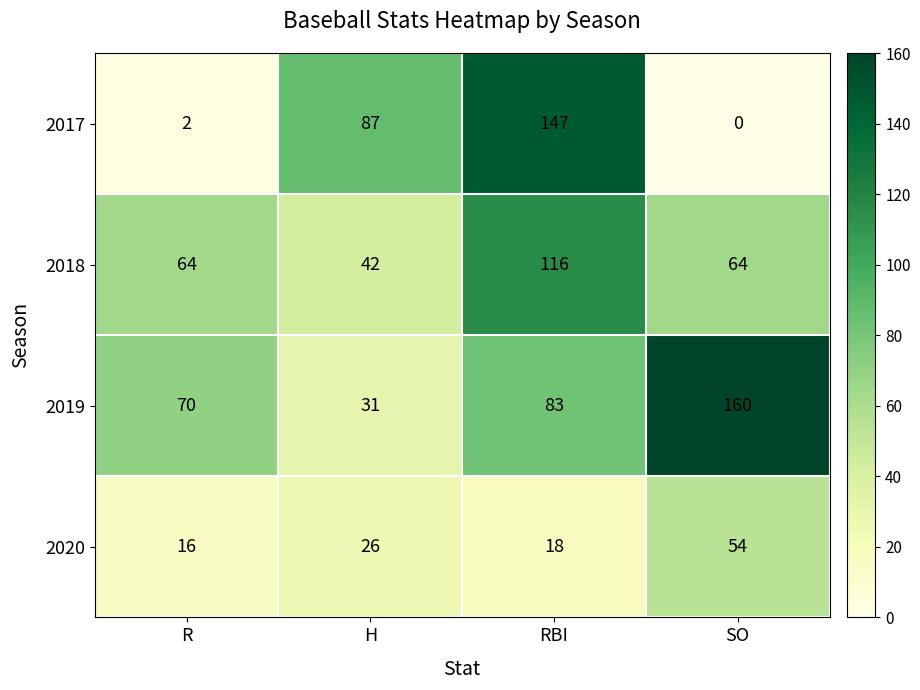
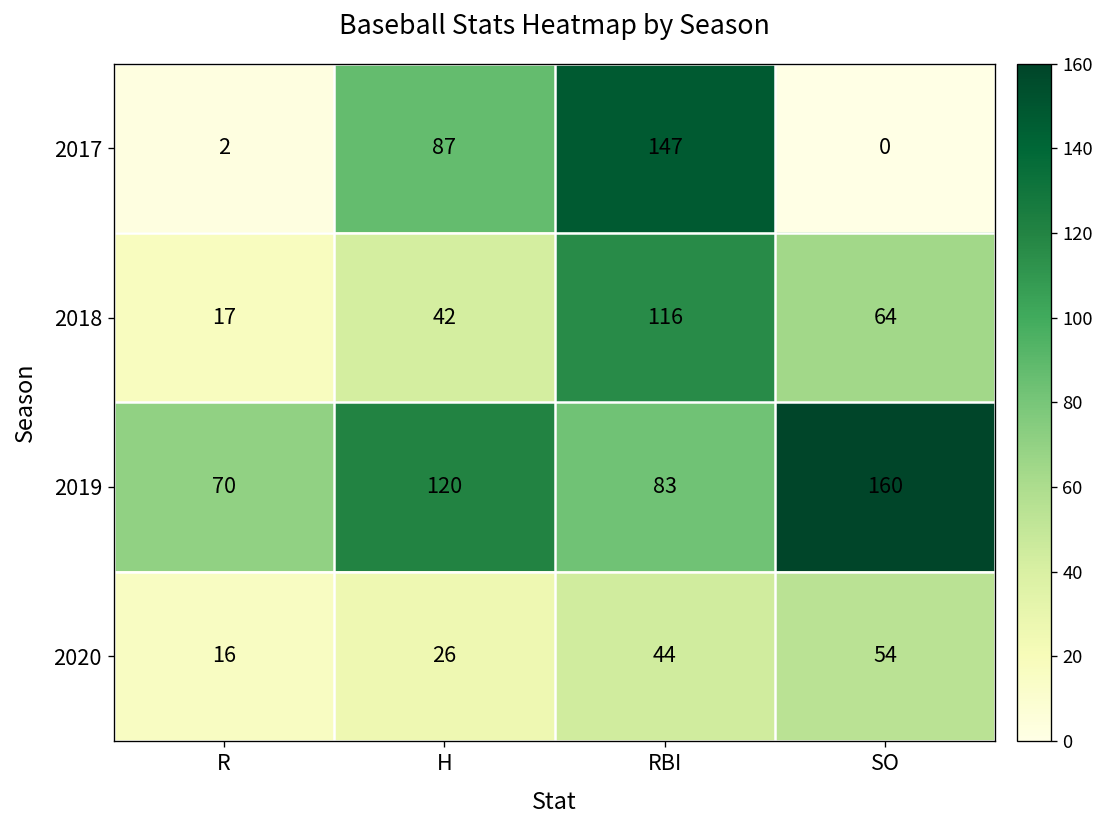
  {
    "2017": {
      "R": 2,
      "H": 87,
      "RBI": 147,
      "SO": 0
    },
    "2018": {
-     "R": 64,
+     "R": 17,
      "H": 42,
      "RBI": 116,
      "SO": 64
    },
    "2019": {
      "R": 70,
-     "H": 31,
+     "H": 120,
      "RBI": 83,
      "SO": 160
    },
    "2020": {
      "R": 16,
      "H": 26,
-     "RBI": 18,
+     "RBI": 44,
      "SO": 54
    }
  }
